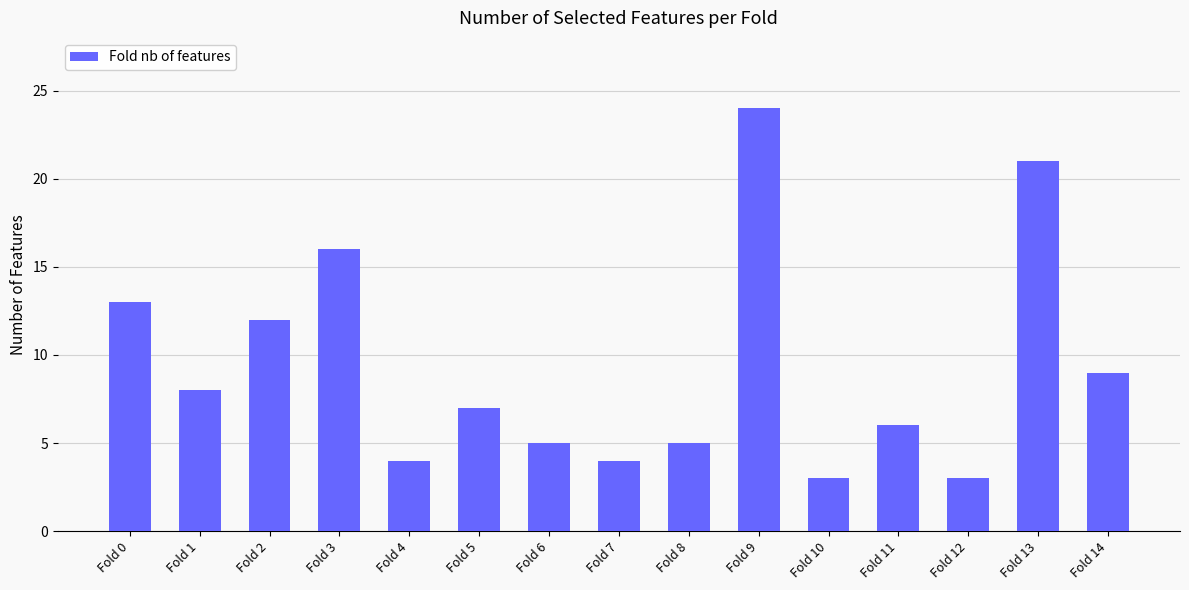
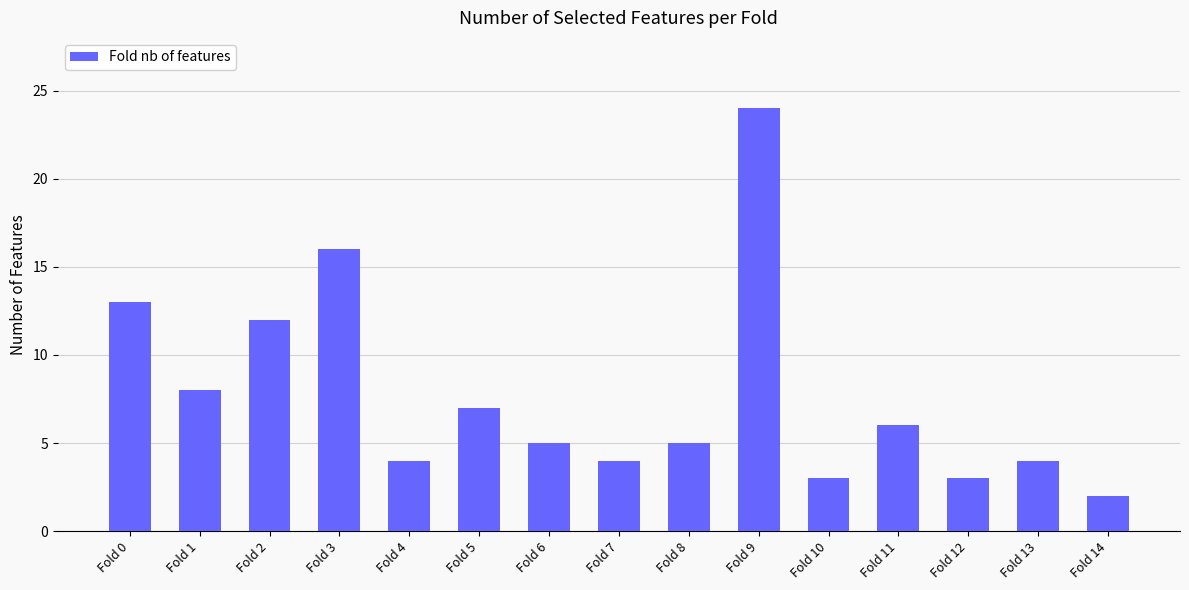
  {
    "Fold 0": 13,
    "Fold 1": 8,
    "Fold 2": 12,
    "Fold 3": 16,
    "Fold 4": 4,
    "Fold 5": 7,
    "Fold 6": 5,
    "Fold 7": 4,
    "Fold 8": 5,
    "Fold 9": 24,
    "Fold 10": 3,
    "Fold 11": 6,
    "Fold 12": 3,
-   "Fold 13": 21,
-   "Fold 14": 9
+   "Fold 13": 4,
+   "Fold 14": 2
  }
